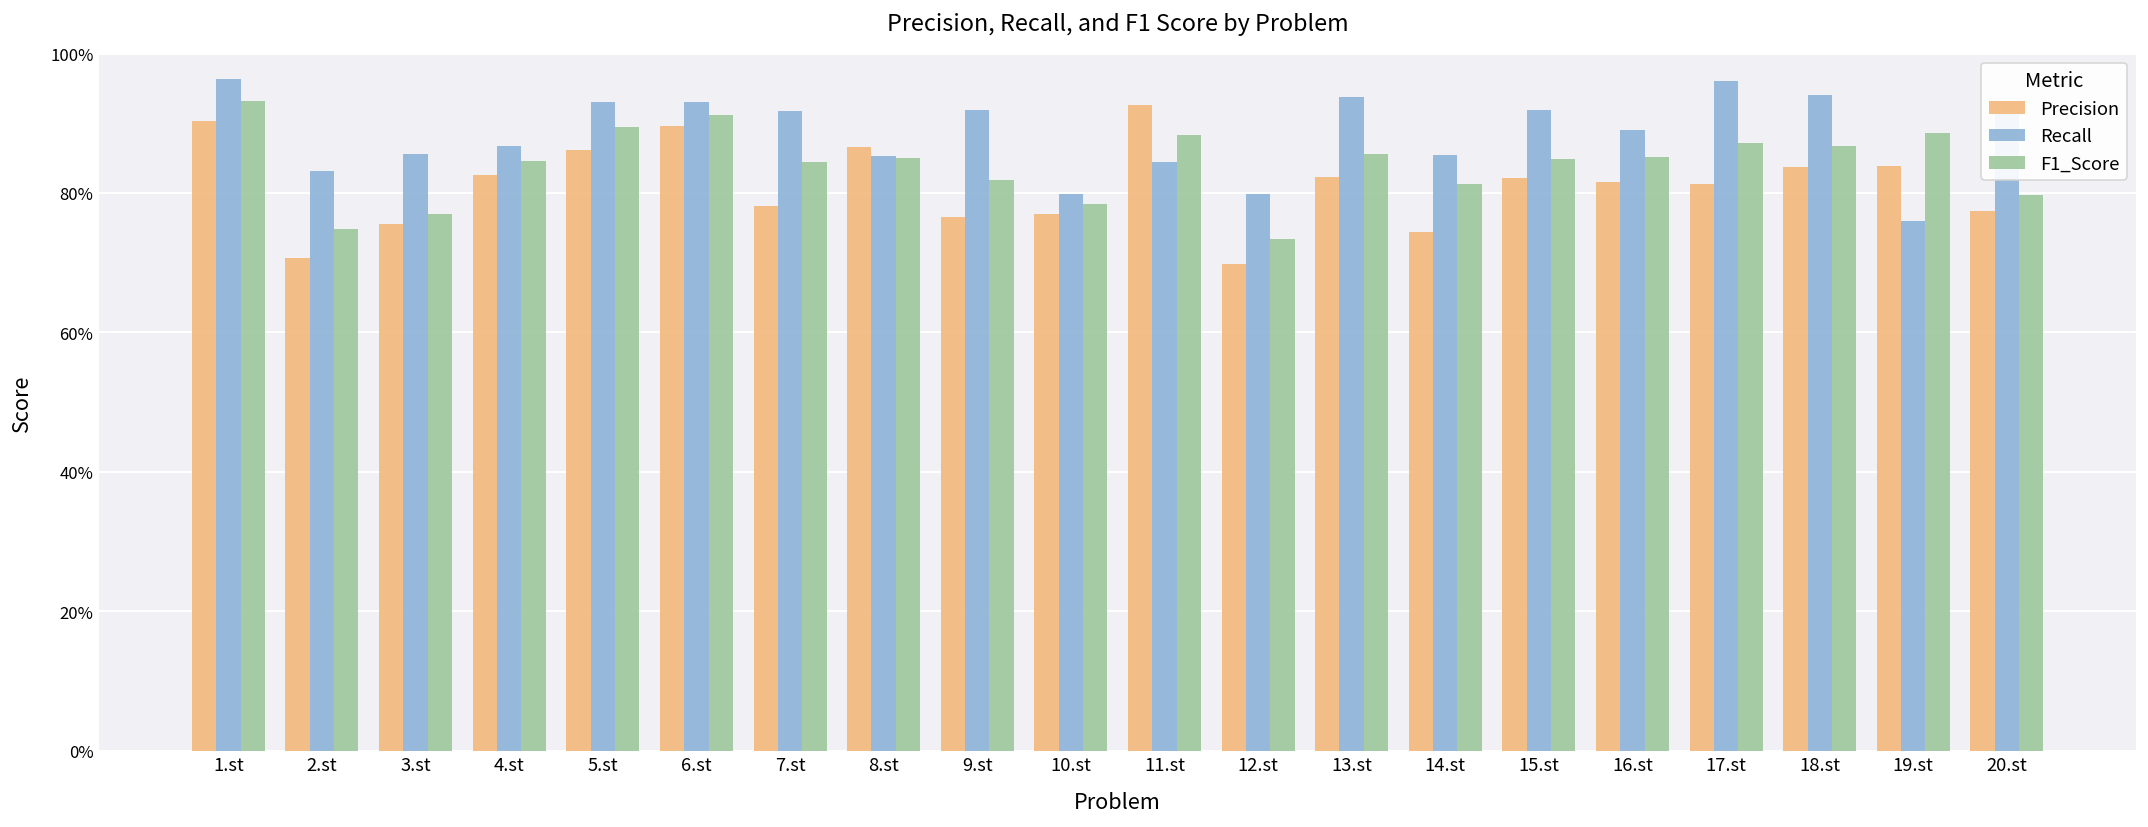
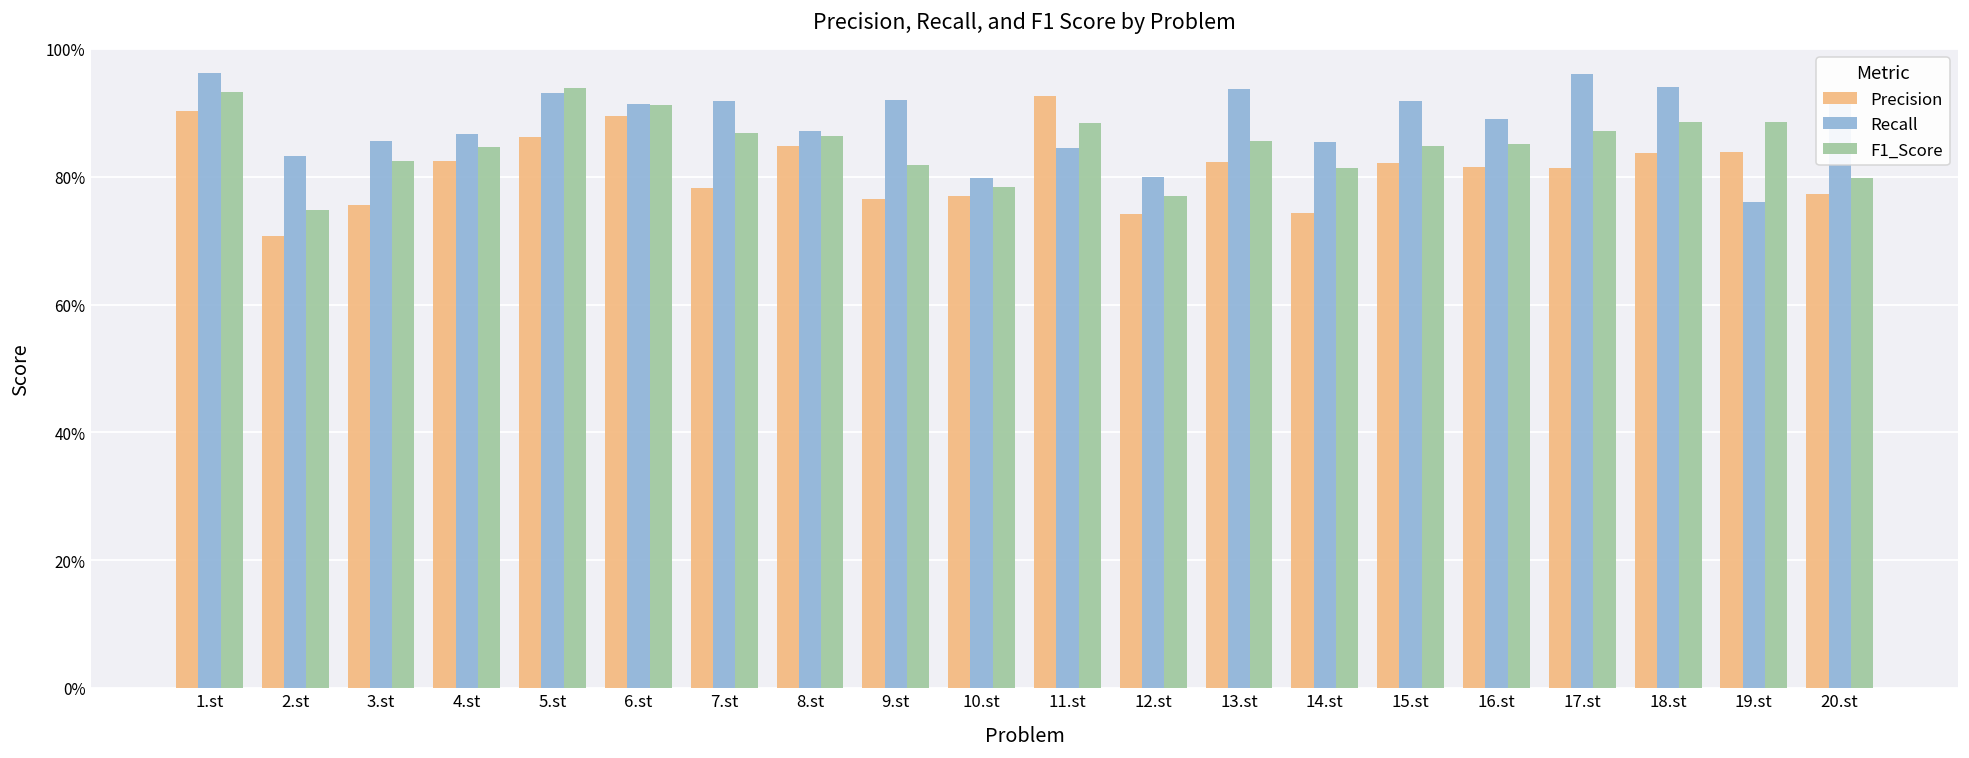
  {
    "Precision": {
      "1.st": "90%",
      "2.st": "71%",
      "3.st": "76%",
      "4.st": "83%",
      "5.st": "86%",
      "6.st": "90%",
      "7.st": "78%",
-     "8.st": "87%",
+     "8.st": "85%",
      "9.st": "77%",
      "10.st": "77%",
      "11.st": "93%",
-     "12.st": "70%",
+     "12.st": "74%",
      "13.st": "82%",
      "14.st": "74%",
      "15.st": "82%",
      "16.st": "82%",
      "17.st": "81%",
      "18.st": "84%",
      "19.st": "84%",
      "20.st": "77%"
    },
    "Recall": {
      "1.st": "96%",
      "2.st": "83%",
      "3.st": "86%",
      "4.st": "87%",
      "5.st": "93%",
-     "6.st": "93%",
+     "6.st": "91%",
      "7.st": "92%",
-     "8.st": "85%",
+     "8.st": "87%",
      "9.st": "92%",
      "10.st": "80%",
      "11.st": "84%",
      "12.st": "80%",
      "13.st": "94%",
      "14.st": "85%",
      "15.st": "92%",
      "16.st": "89%",
      "17.st": "96%",
      "18.st": "94%",
      "19.st": "76%"
    },
    "F1_Score": {
      "1.st": "93%",
      "2.st": "75%",
-     "3.st": "77%",
+     "3.st": "83%",
      "4.st": "85%",
-     "5.st": "90%",
+     "5.st": "94%",
      "6.st": "91%",
-     "7.st": "84%",
-     "8.st": "85%",
+     "7.st": "87%",
+     "8.st": "86%",
      "9.st": "82%",
      "10.st": "78%",
      "11.st": "88%",
-     "12.st": "73%",
+     "12.st": "77%",
      "13.st": "86%",
      "14.st": "81%",
      "15.st": "85%",
      "16.st": "85%",
      "17.st": "87%",
-     "18.st": "87%",
+     "18.st": "89%",
      "19.st": "89%",
      "20.st": "80%"
    }
  }
